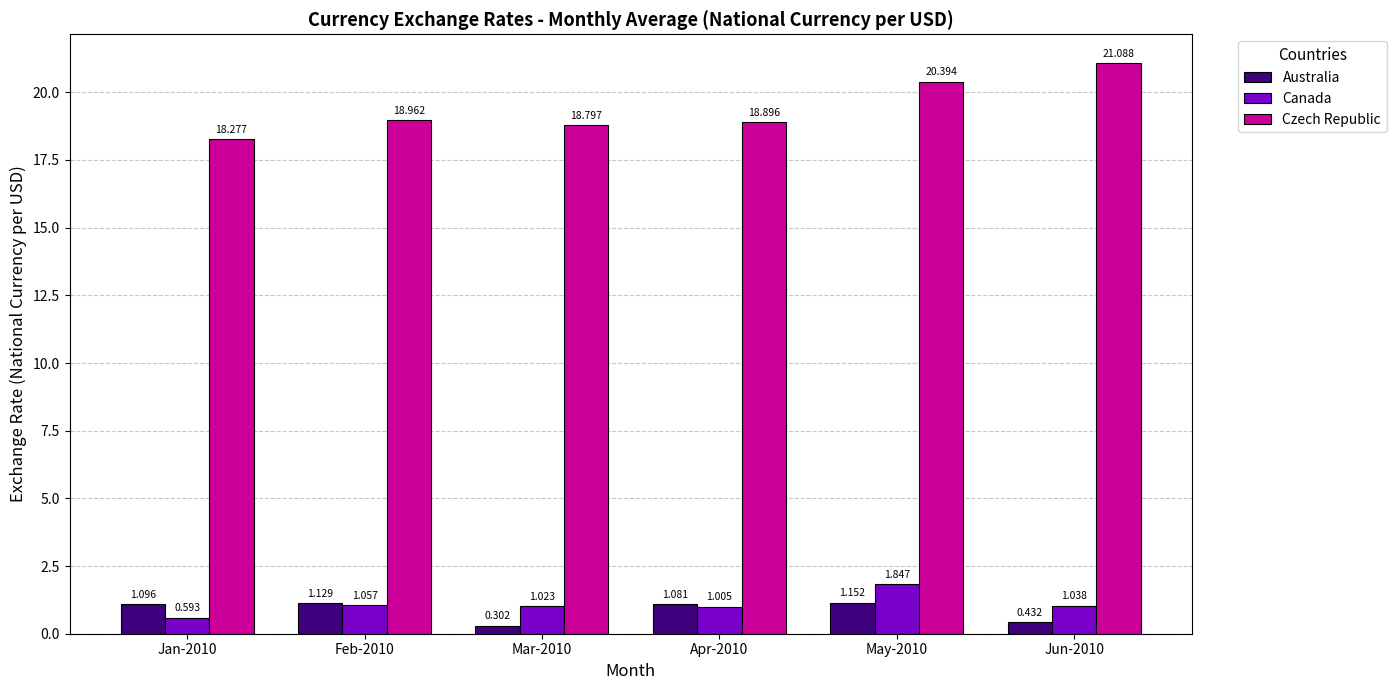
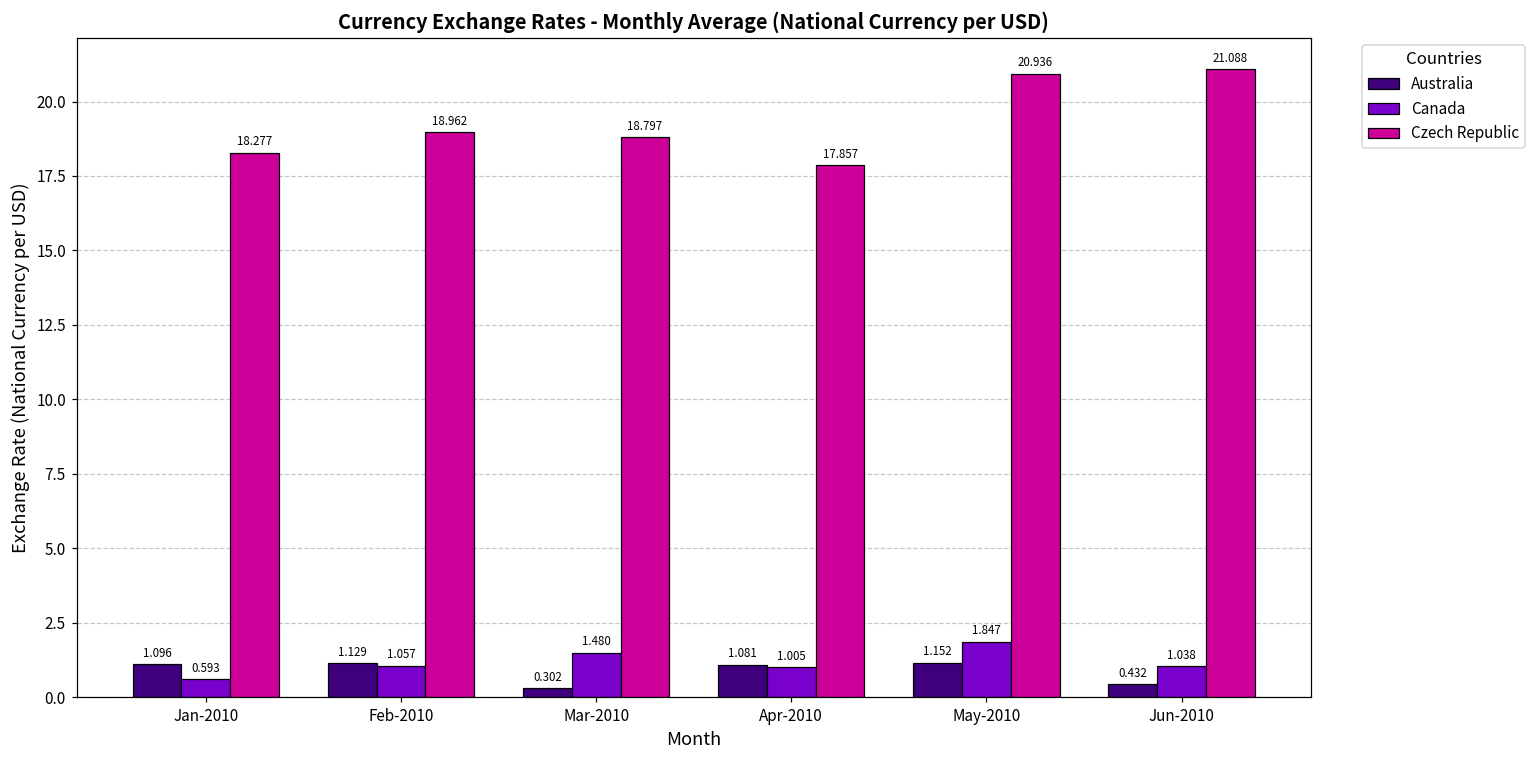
  {
    "Australia": {
      "Jan-2010": 1.096,
      "Feb-2010": 1.129,
      "Mar-2010": 0.302,
      "Apr-2010": 1.081,
      "May-2010": 1.152,
      "Jun-2010": 0.432
    },
    "Canada": {
      "Jan-2010": 0.593,
      "Feb-2010": 1.057,
-     "Mar-2010": 1.023,
+     "Mar-2010": 1.480,
      "Apr-2010": 1.005,
      "May-2010": 1.847,
      "Jun-2010": 1.038
    },
    "Czech Republic": {
      "Jan-2010": 18.277,
      "Feb-2010": 18.962,
      "Mar-2010": 18.797,
-     "Apr-2010": 18.896,
-     "May-2010": 20.394,
+     "Apr-2010": 17.857,
+     "May-2010": 20.936,
      "Jun-2010": 21.088
    }
  }
